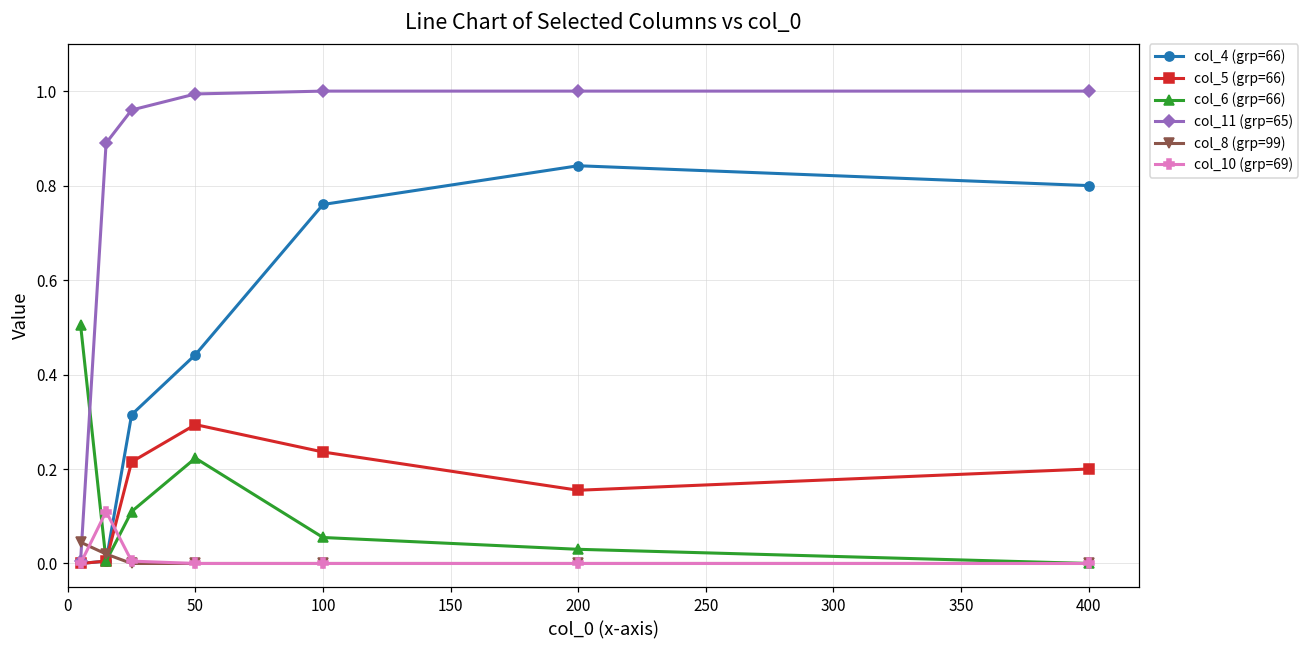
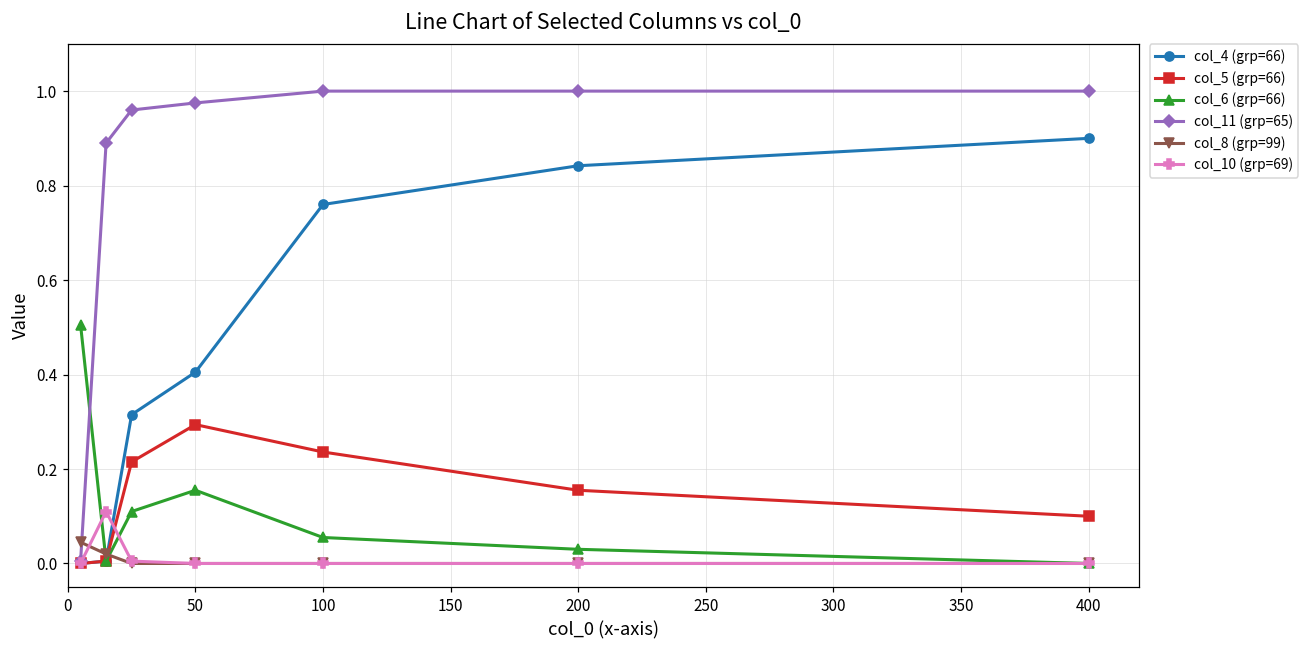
  {
    "col_4 (grp=66)": {
-     "50": 0.44,
+     "50": 0.41,
      "100": 0.76,
      "200": 0.84,
-     "400": 0.8
+     "400": 0.9
    },
    "col_5 (grp=66)": {
      "50": 0.29,
      "100": 0.24,
      "200": 0.16,
-     "400": 0.2
+     "400": 0.1
    },
    "col_6 (grp=66)": {
-     "50": 0.22,
+     "50": 0.16,
      "100": 0.06,
      "200": 0.03
    },
    "col_11 (grp=65)": {
-     "50": 0.99,
+     "50": 0.98,
      "100": 1.00,
      "200": 1.00,
      "400": 1.00
    }
  }
